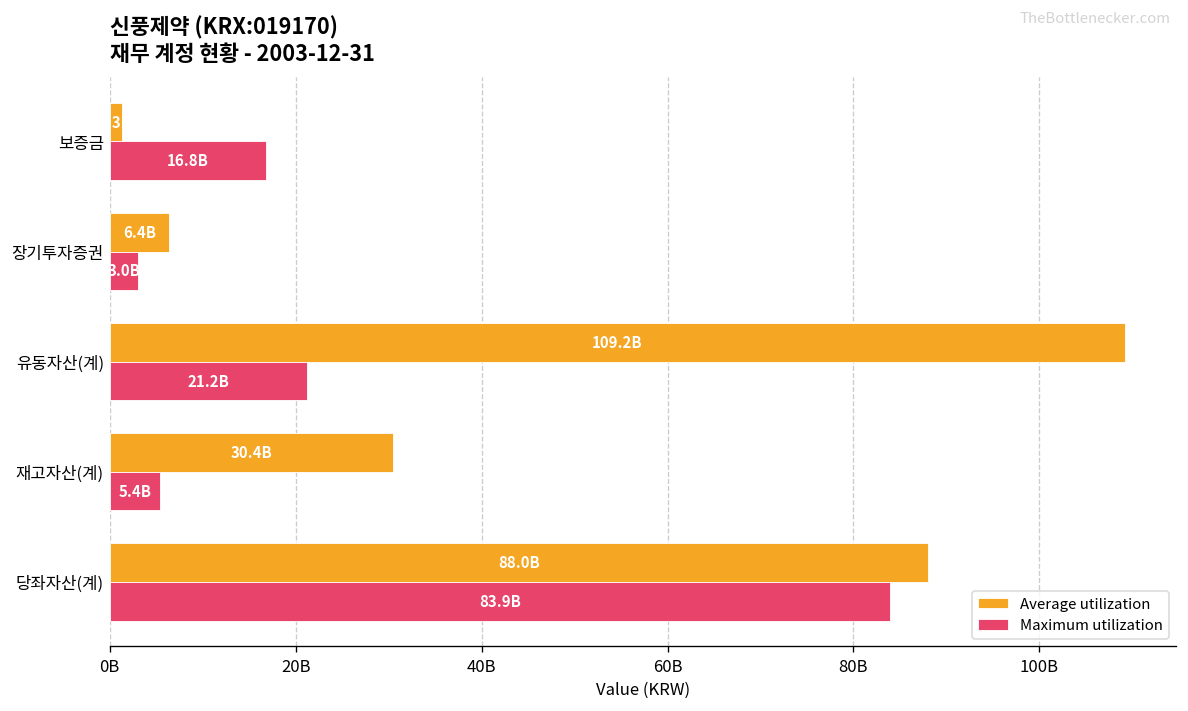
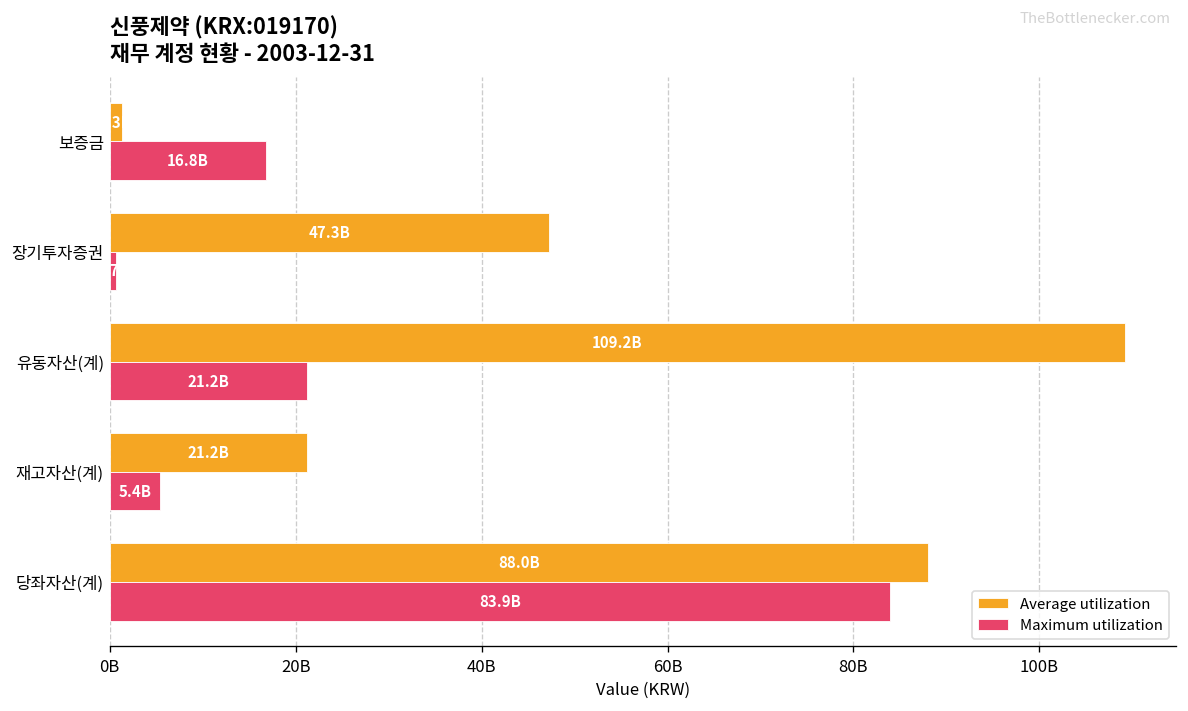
  {
    "Average utilization": {
-     "장기투자증권": "6.4B",
+     "장기투자증권": "47.3B",
      "유동자산(계)": "109.2B",
-     "재고자산(계)": "30.4B",
+     "재고자산(계)": "21.2B",
      "당좌자산(계)": "88.0B"
    },
    "Maximum utilization": {
-     "장기투자증권": "3000000000"
+     "장기투자증권": "1000000000"
    }
  }
